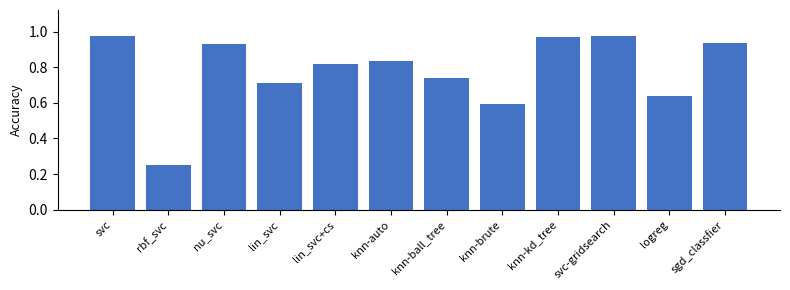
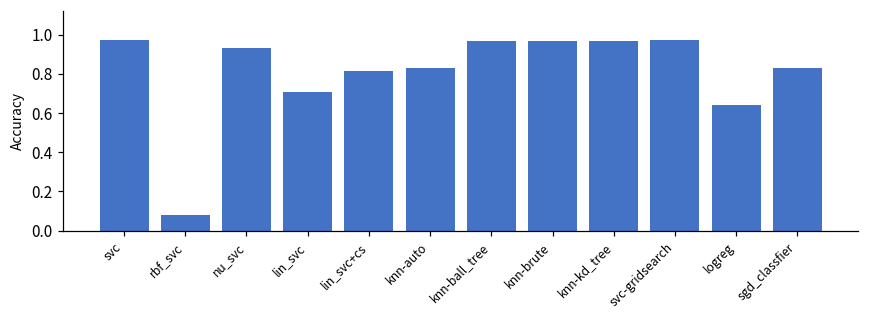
  {
    "svc": 0.97,
-   "rbf_svc": 0.25,
+   "rbf_svc": 0.08,
    "nu_svc": 0.93,
    "lin_svc": 0.71,
    "lin_svc+cs": 0.82,
    "knn-auto": 0.83,
-   "knn-ball_tree": 0.74,
-   "knn-brute": 0.59,
+   "knn-ball_tree": 0.97,
+   "knn-brute": 0.97,
    "knn-kd_tree": 0.97,
    "svc-gridsearch": 0.97,
    "logreg": 0.64,
-   "sgd_classfier": 0.93
+   "sgd_classfier": 0.83
  }
